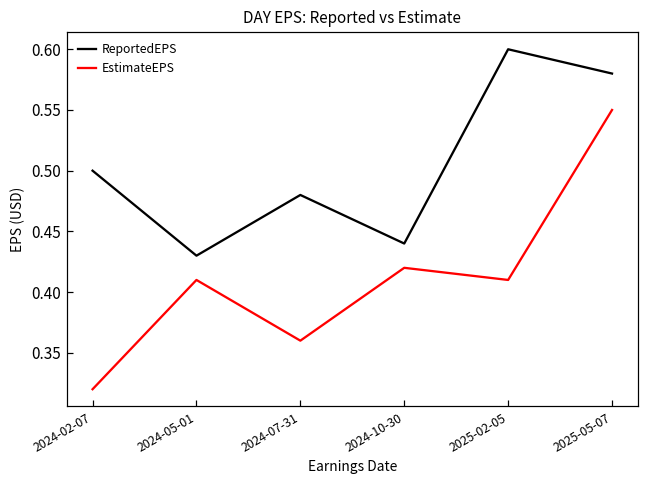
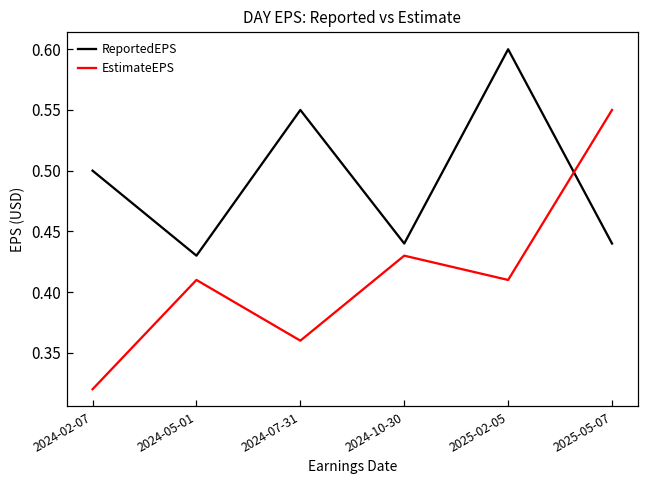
  {
    "ReportedEPS": {
      "2024-02-07": 0.50,
      "2024-05-01": 0.43,
-     "2024-07-31": 0.48,
+     "2024-07-31": 0.55,
      "2024-10-30": 0.44,
      "2025-02-05": 0.60,
-     "2025-05-07": 0.58
+     "2025-05-07": 0.44
    },
    "EstimateEPS": {
      "2024-02-07": 0.32,
      "2024-05-01": 0.41,
      "2024-07-31": 0.36,
-     "2024-10-30": 0.42,
+     "2024-10-30": 0.43,
      "2025-02-05": 0.41,
      "2025-05-07": 0.55
    }
  }
